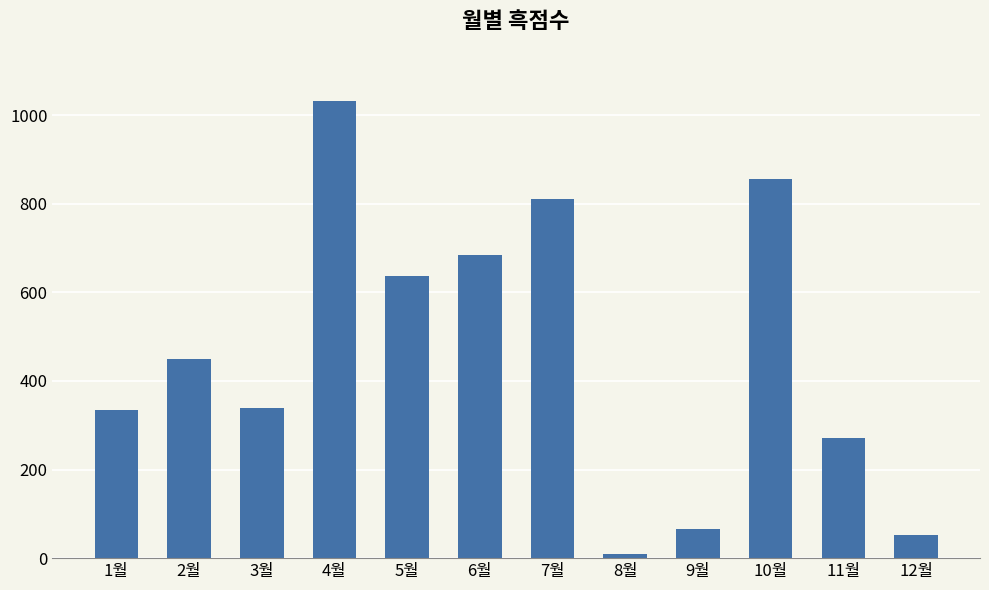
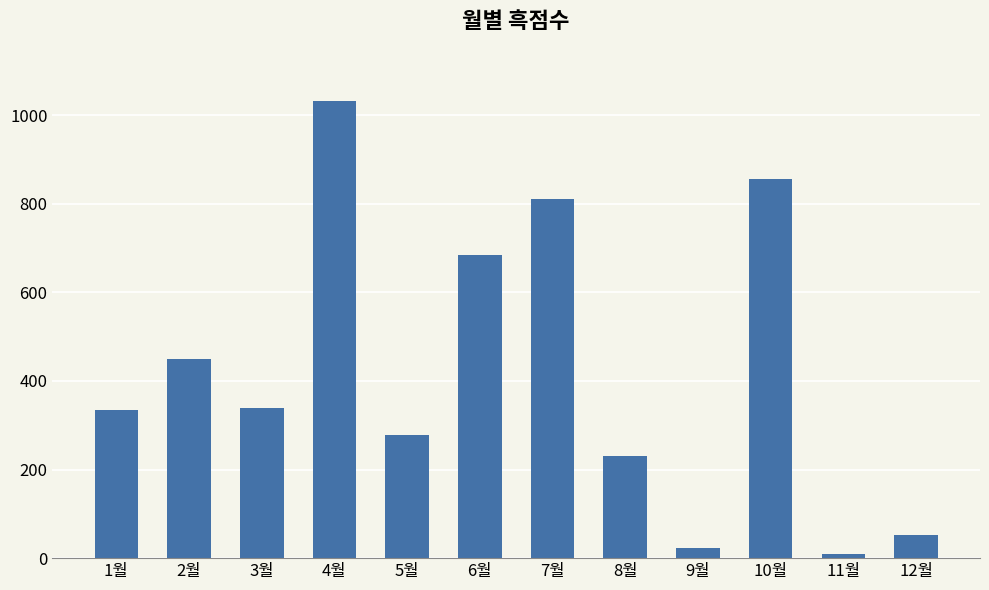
  {
    "1월": 330,
    "2월": 450,
    "3월": 340,
    "4월": 1030,
-   "5월": 640,
+   "5월": 280,
    "6월": 690,
    "7월": 810,
-   "8월": 10,
-   "9월": 70,
+   "8월": 230,
+   "9월": 20,
    "10월": 860,
-   "11월": 270,
+   "11월": 10,
    "12월": 50
  }
